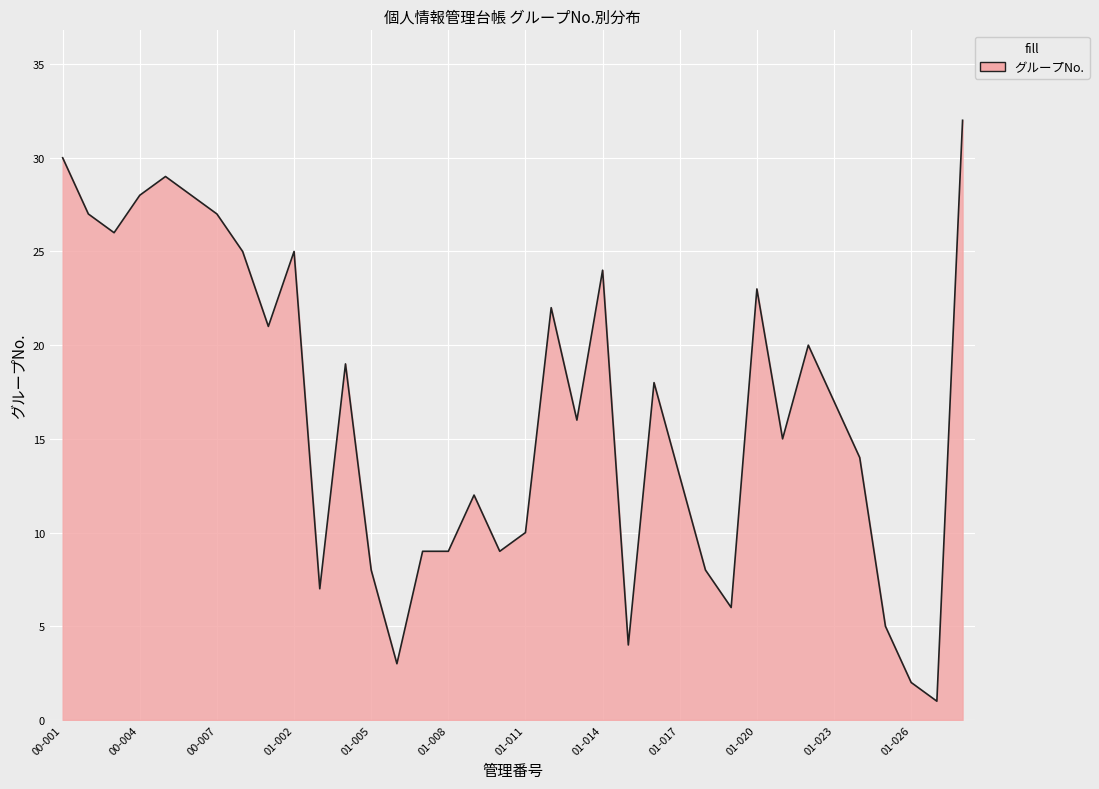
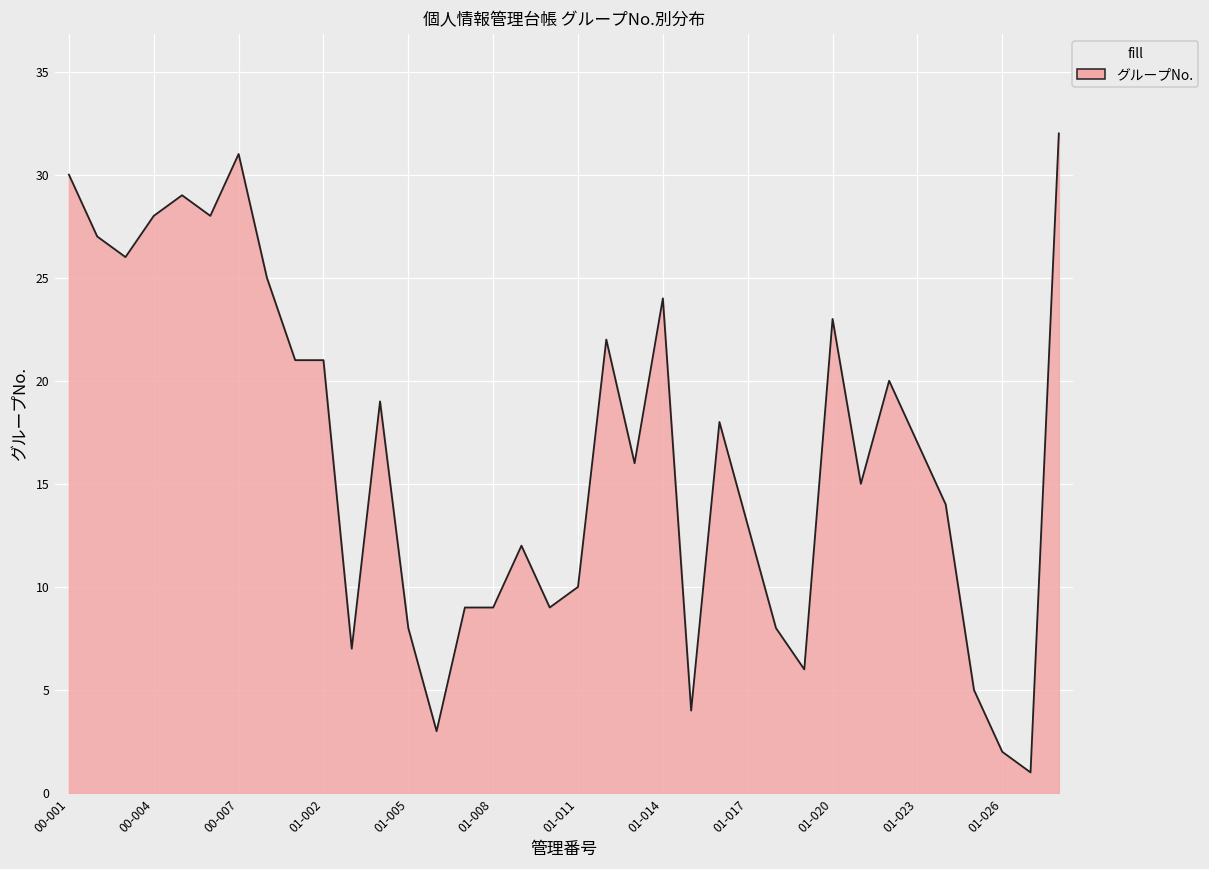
  {
    "00-001": 30,
    "00-004": 28,
-   "00-007": 27,
-   "01-002": 25,
+   "00-007": 31,
+   "01-002": 21,
    "01-005": 8,
    "01-008": 9,
    "01-011": 10,
    "01-014": 24,
    "01-017": 13,
    "01-020": 23,
    "01-023": 17,
    "01-026": 2
  }
